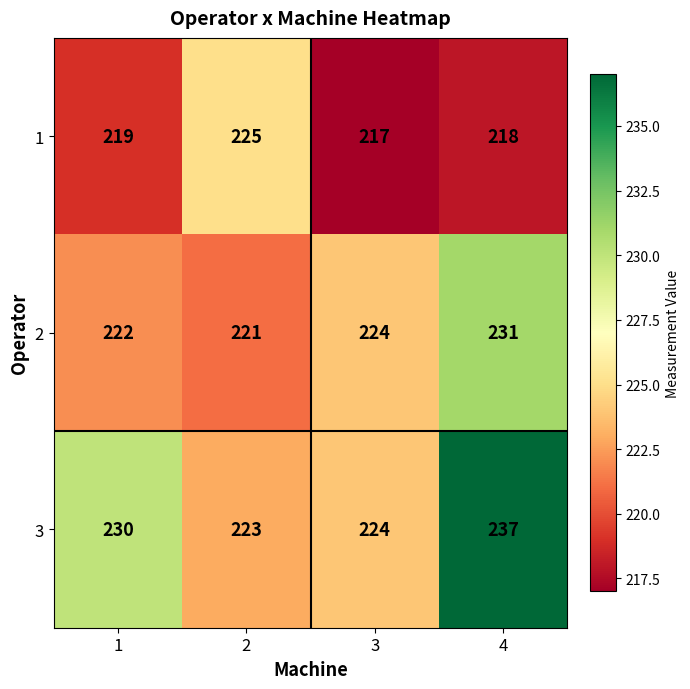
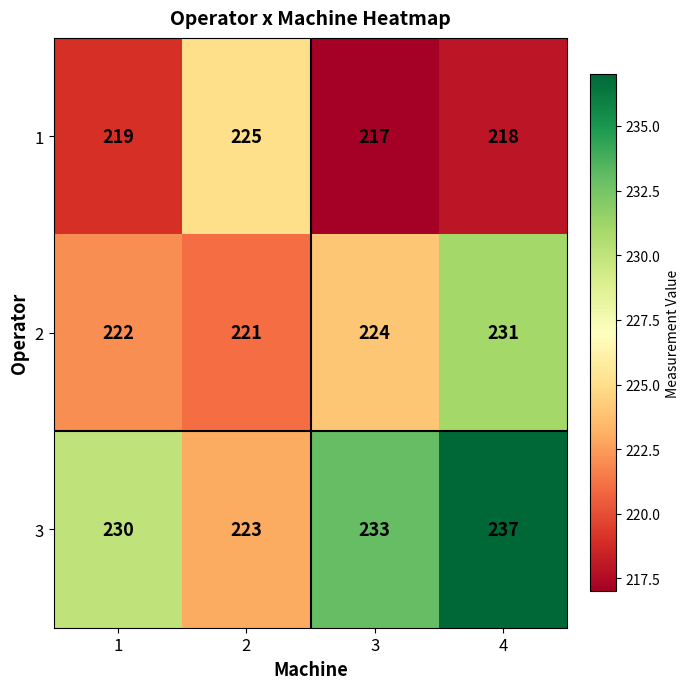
  {
    "1": {
      "1": 219,
      "2": 225,
      "3": 217,
      "4": 218
    },
    "2": {
      "1": 222,
      "2": 221,
      "3": 224,
      "4": 231
    },
    "3": {
      "1": 230,
      "2": 223,
-     "3": 224,
+     "3": 233,
      "4": 237
    }
  }
